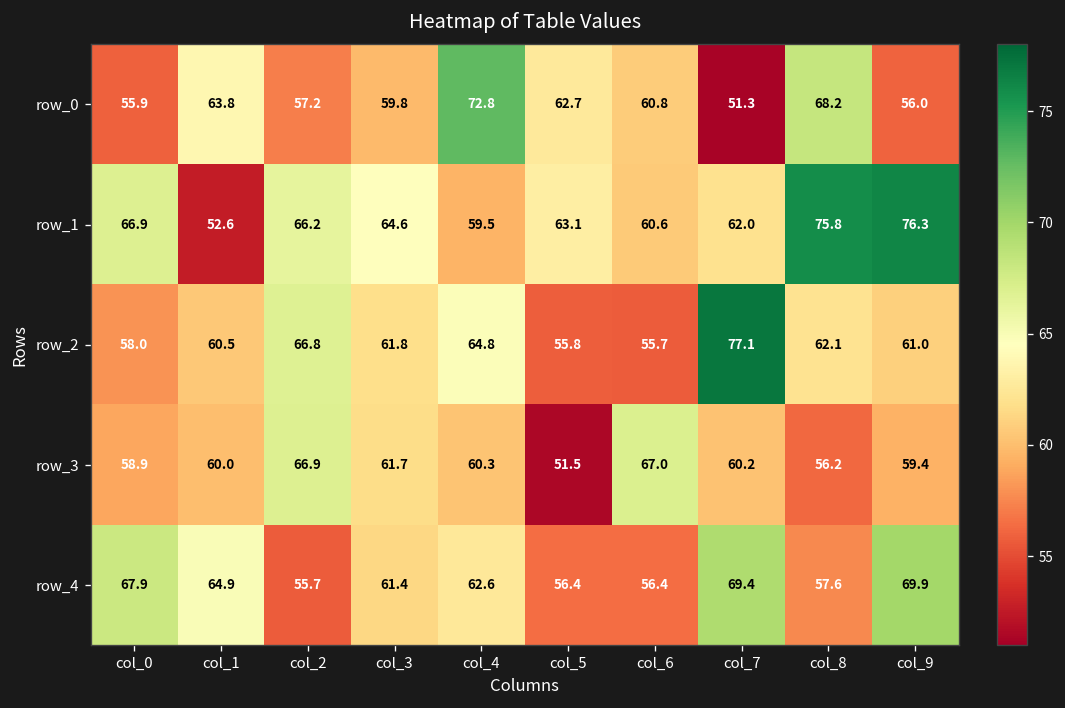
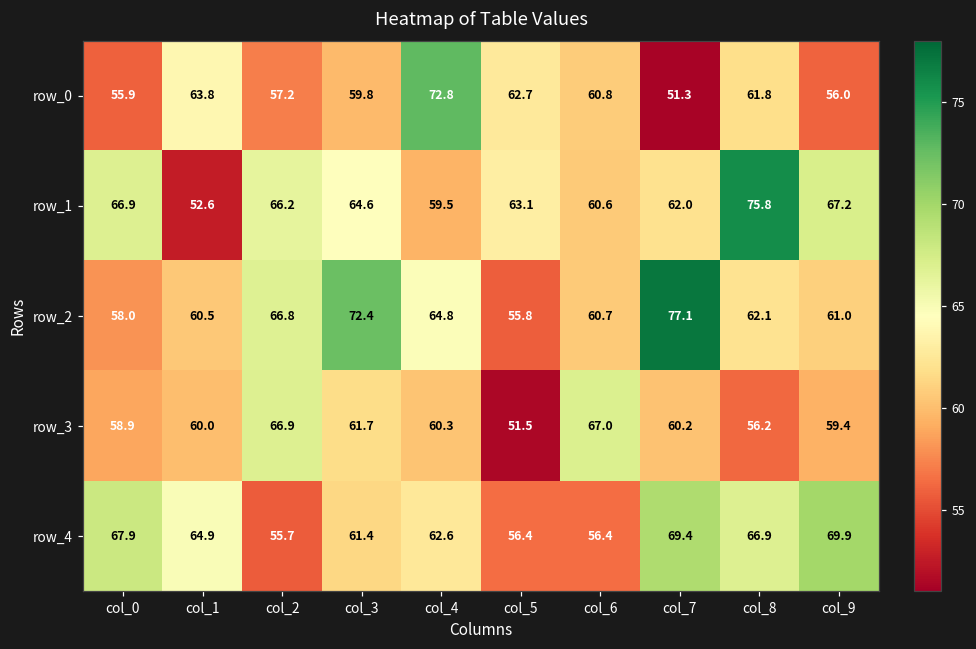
  {
    "row_0": {
      "col_0": 55.9,
      "col_1": 63.8,
      "col_2": 57.2,
      "col_3": 59.8,
      "col_4": 72.8,
      "col_5": 62.7,
      "col_6": 60.8,
      "col_7": 51.3,
-     "col_8": 68.2,
+     "col_8": 61.8,
      "col_9": 56.0
    },
    "row_1": {
      "col_0": 66.9,
      "col_1": 52.6,
      "col_2": 66.2,
      "col_3": 64.6,
      "col_4": 59.5,
      "col_5": 63.1,
      "col_6": 60.6,
      "col_7": 62.0,
      "col_8": 75.8,
-     "col_9": 76.3
+     "col_9": 67.2
    },
    "row_2": {
      "col_0": 58.0,
      "col_1": 60.5,
      "col_2": 66.8,
-     "col_3": 61.8,
+     "col_3": 72.4,
      "col_4": 64.8,
      "col_5": 55.8,
-     "col_6": 55.7,
+     "col_6": 60.7,
      "col_7": 77.1,
      "col_8": 62.1,
      "col_9": 61.0
    },
    "row_3": {
      "col_0": 58.9,
      "col_1": 60.0,
      "col_2": 66.9,
      "col_3": 61.7,
      "col_4": 60.3,
      "col_5": 51.5,
      "col_6": 67.0,
      "col_7": 60.2,
      "col_8": 56.2,
      "col_9": 59.4
    },
    "row_4": {
      "col_0": 67.9,
      "col_1": 64.9,
      "col_2": 55.7,
      "col_3": 61.4,
      "col_4": 62.6,
      "col_5": 56.4,
      "col_6": 56.4,
      "col_7": 69.4,
-     "col_8": 57.6,
+     "col_8": 66.9,
      "col_9": 69.9
    }
  }
